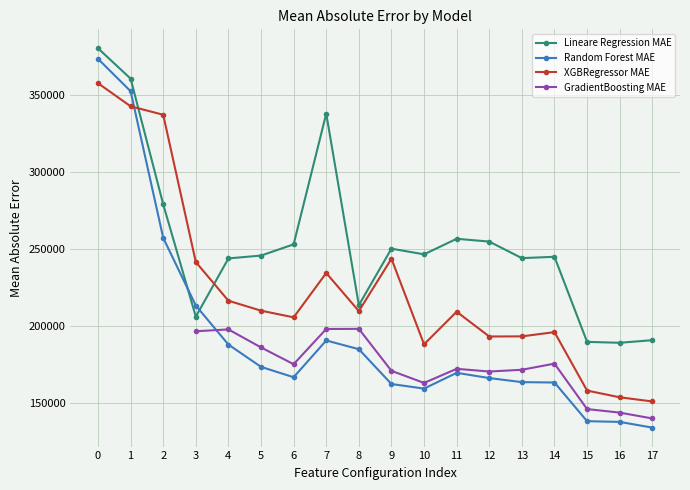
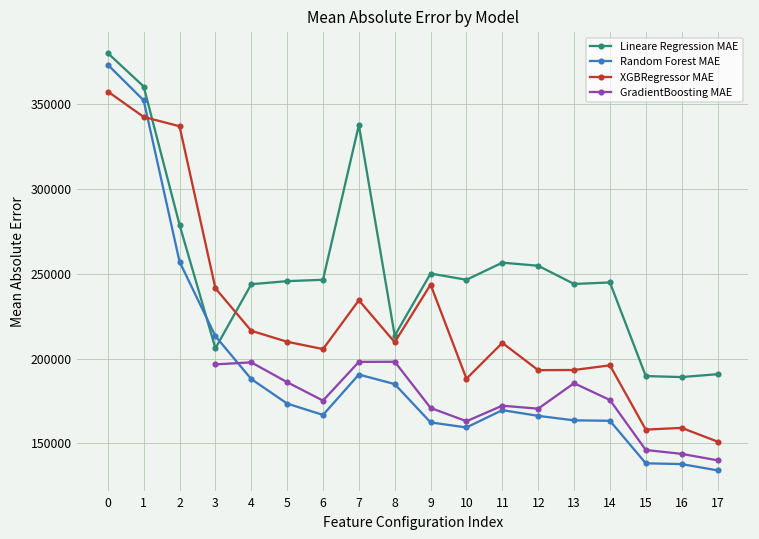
  {
    "Lineare Regression MAE": {
      "0": 380000,
      "1": 361000,
      "2": 279000,
      "3": 206000,
      "4": 244000,
      "5": 246000,
-     "6": 253000,
+     "6": 246000,
      "7": 338000,
      "8": 214000,
      "9": 250000,
      "10": 246000,
      "11": 257000,
      "12": 255000,
      "13": 244000,
      "14": 245000,
      "15": 190000,
      "16": 189000,
      "17": 191000
    },
    "Random Forest MAE": {
      "0": 373000,
      "1": 352000,
      "2": 257000,
      "3": 213000,
      "4": 188000,
      "5": 173000,
      "6": 167000,
      "7": 191000,
      "8": 185000,
      "9": 162000,
      "10": 159000,
      "11": 170000,
      "12": 166000,
      "13": 164000,
      "14": 163000,
      "15": 138000,
      "16": 138000,
      "17": 134000
    },
    "XGBRegressor MAE": {
      "0": 358000,
      "1": 343000,
      "2": 337000,
      "3": 241000,
      "4": 216000,
      "5": 210000,
      "6": 206000,
      "7": 234000,
      "8": 210000,
      "9": 244000,
      "10": 188000,
      "11": 209000,
      "12": 193000,
      "13": 193000,
      "14": 196000,
      "15": 158000,
-     "16": 154000,
+     "16": 159000,
      "17": 151000
    },
    "GradientBoosting MAE": {
      "3": 197000,
      "4": 198000,
      "5": 186000,
      "6": 175000,
      "7": 198000,
      "8": 198000,
      "9": 171000,
      "10": 163000,
      "11": 172000,
      "12": 170000,
-     "13": 172000,
+     "13": 185000,
      "14": 176000,
      "15": 146000,
      "16": 144000,
      "17": 140000
    }
  }
